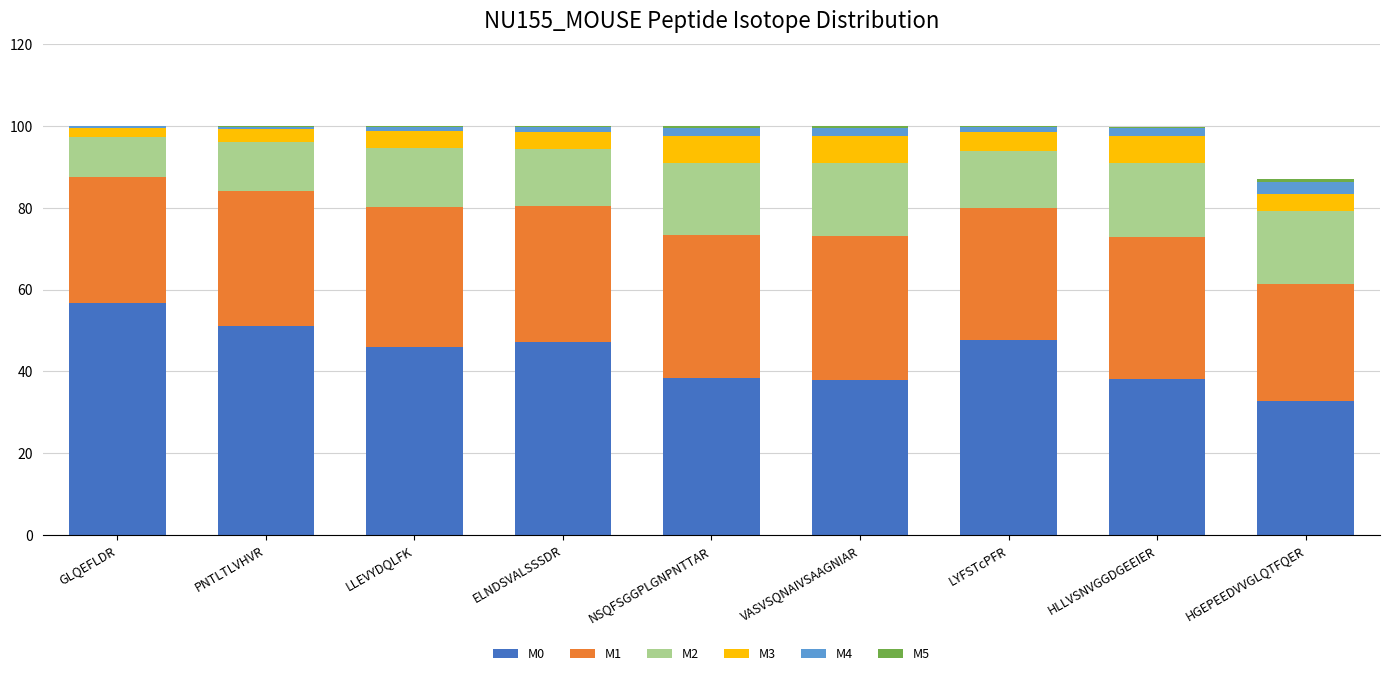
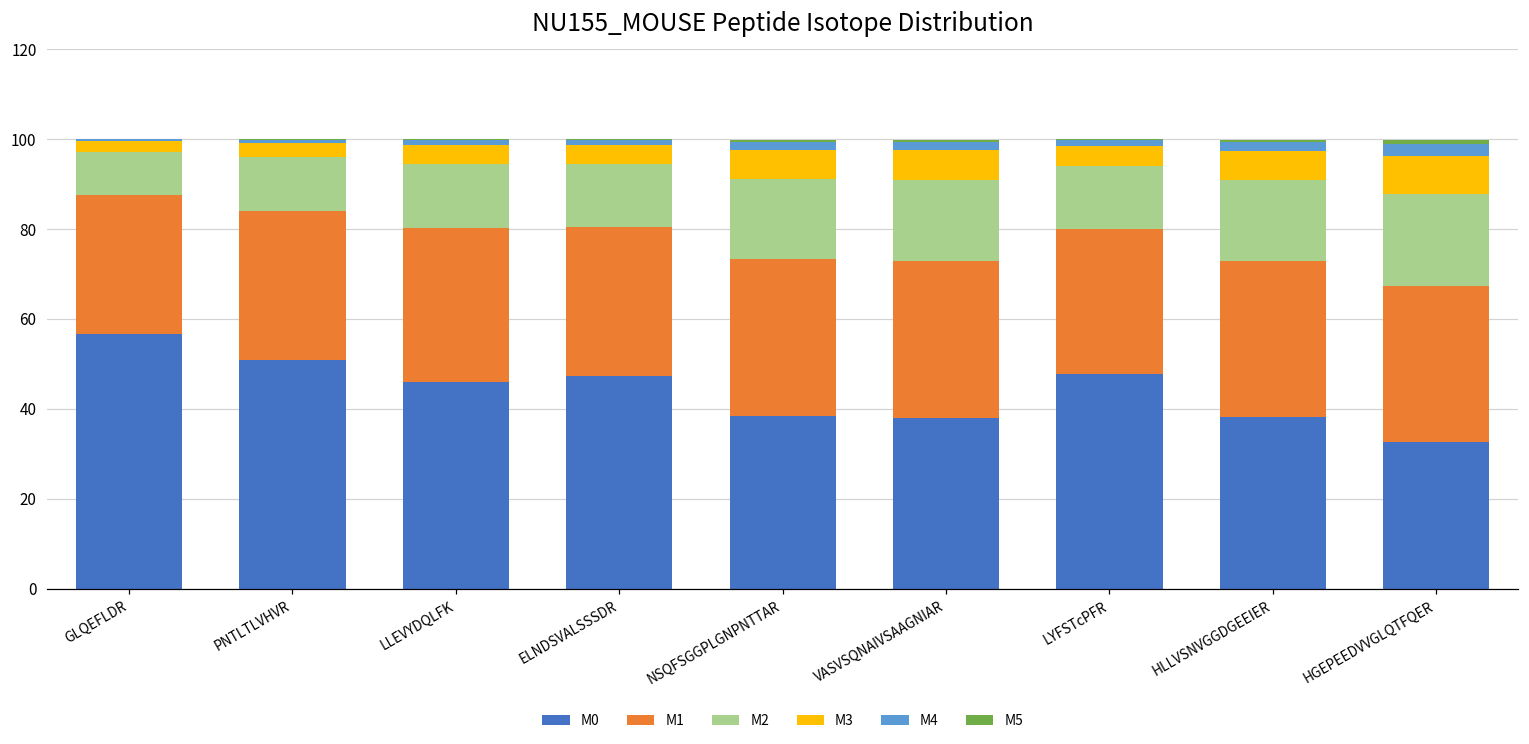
  {
    "M1": {
      "GLQEFLDR": 31,
      "PNTLTLVHVR": 33,
      "LLEVYDQLFK": 34,
      "ELNDSVALSSSDR": 33,
      "NSQFSGGPLGNPNTTAR": 35,
      "VASVSQNAIVSAAGNIAR": 35,
      "LYFSTcPFR": 32,
      "HLLVSNVGGDGEEIER": 35,
-     "HGEPEEDVVGLQTFQER": 29
+     "HGEPEEDVVGLQTFQER": 35
    },
    "M2": {
      "GLQEFLDR": 10,
      "PNTLTLVHVR": 12,
      "LLEVYDQLFK": 14,
      "ELNDSVALSSSDR": 14,
      "NSQFSGGPLGNPNTTAR": 18,
      "VASVSQNAIVSAAGNIAR": 18,
      "LYFSTcPFR": 14,
      "HLLVSNVGGDGEEIER": 18,
-     "HGEPEEDVVGLQTFQER": 18
+     "HGEPEEDVVGLQTFQER": 20
    },
    "M3": {
      "GLQEFLDR": 2,
      "PNTLTLVHVR": 3,
      "LLEVYDQLFK": 4,
      "ELNDSVALSSSDR": 4,
      "NSQFSGGPLGNPNTTAR": 6,
      "VASVSQNAIVSAAGNIAR": 7,
      "LYFSTcPFR": 5,
      "HLLVSNVGGDGEEIER": 7,
-     "HGEPEEDVVGLQTFQER": 4
+     "HGEPEEDVVGLQTFQER": 8
    },
    "M5": {
      "HGEPEEDVVGLQTFQER": 1
    }
  }
